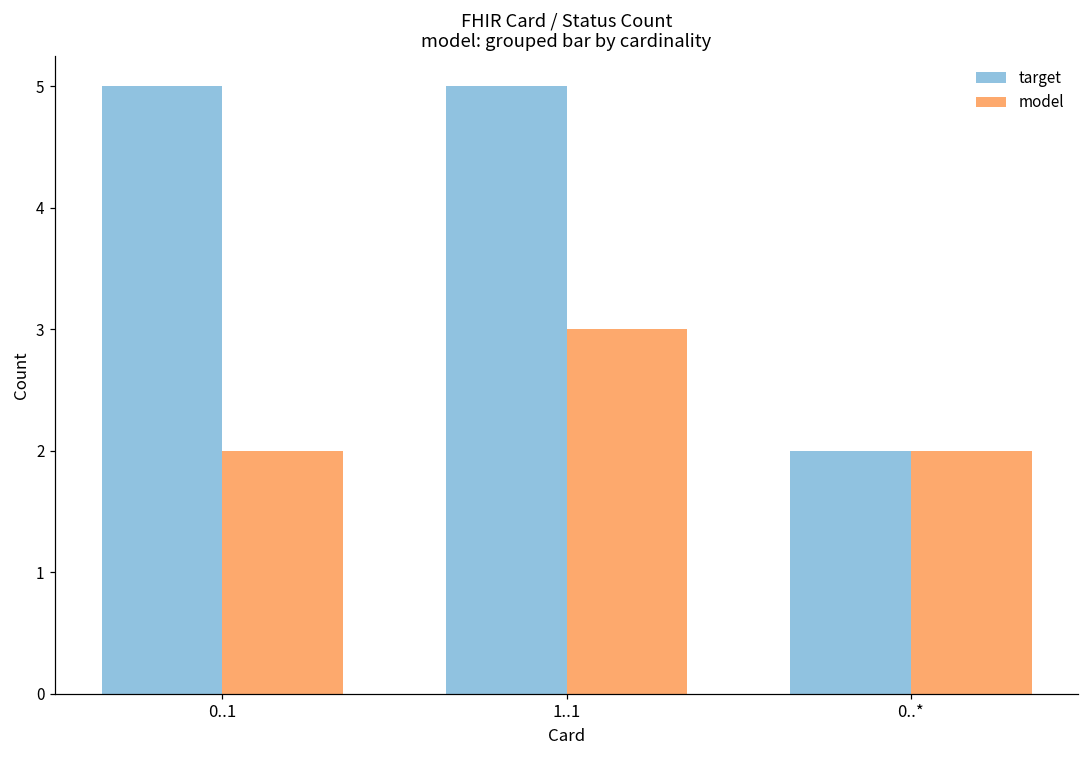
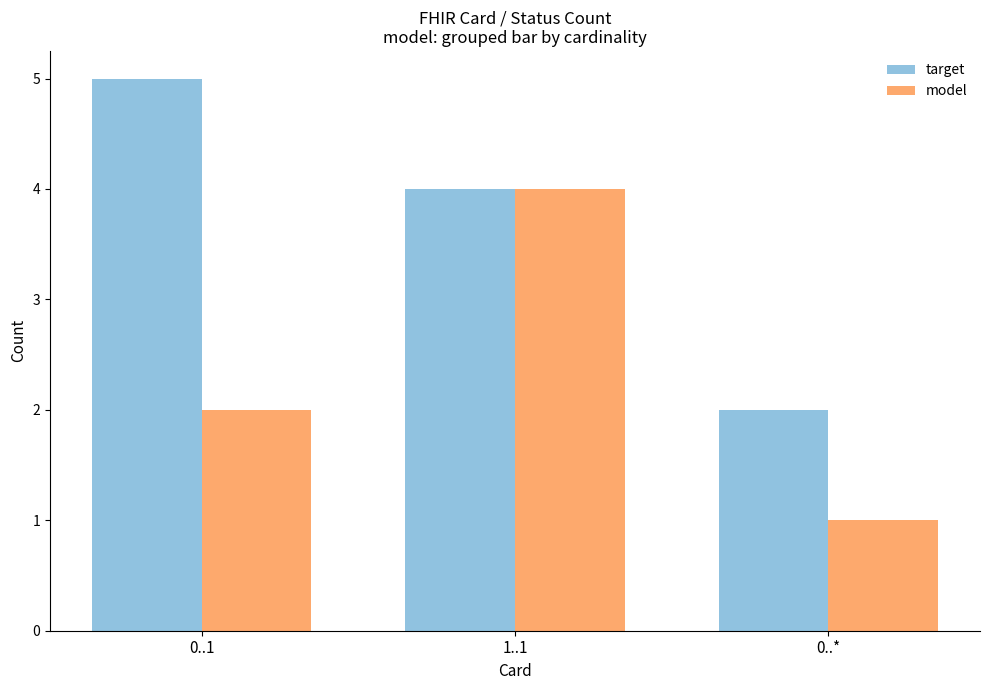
  {
    "target": {
      "0..1": 5,
-     "1..1": 5,
+     "1..1": 4,
      "0..*": 2
    },
    "model": {
      "0..1": 2,
-     "1..1": 3,
-     "0..*": 2
+     "1..1": 4,
+     "0..*": 1
    }
  }
